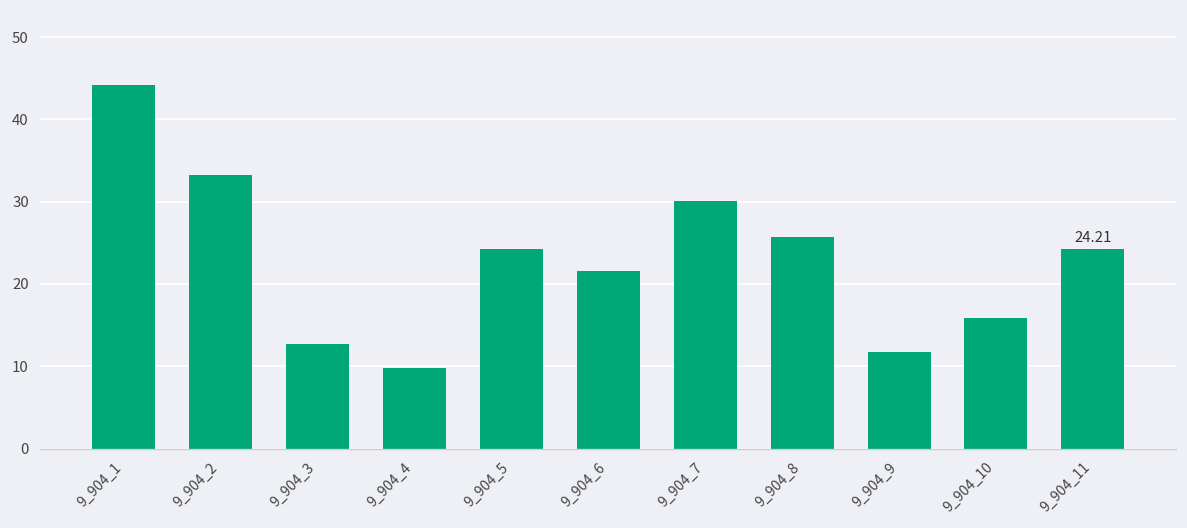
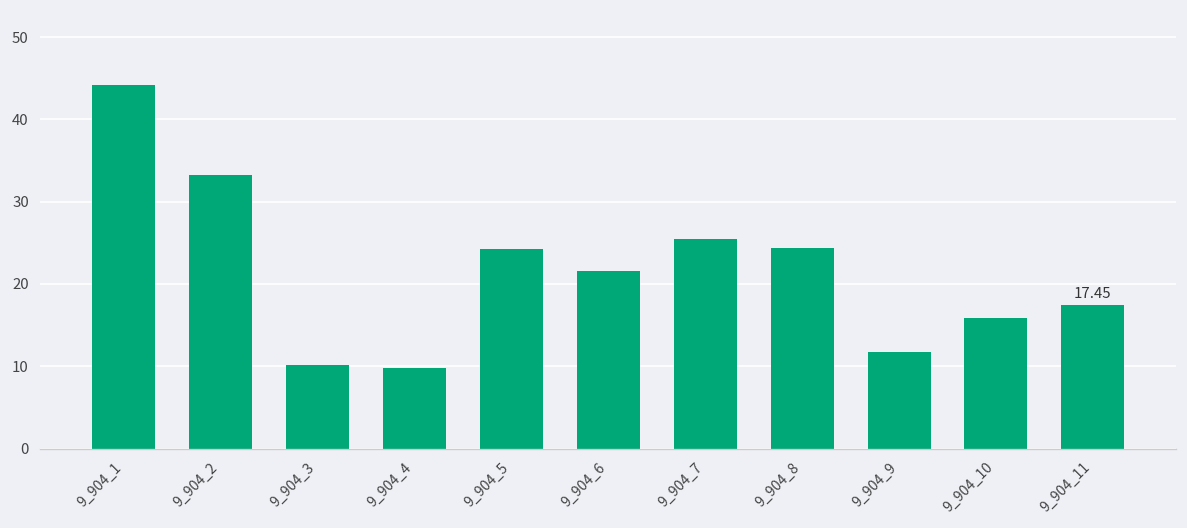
  {
-   "9_904_3": 13,
-   "9_904_7": 30,
-   "9_904_8": 26,
-   "9_904_11": 24.21
+   "9_904_3": 10,
+   "9_904_7": 25,
+   "9_904_8": 24,
+   "9_904_11": 17.45
  }
